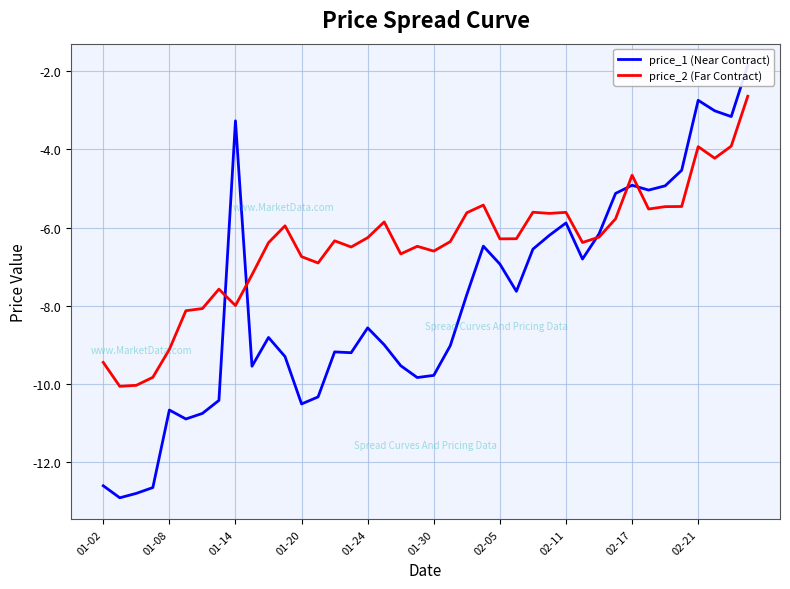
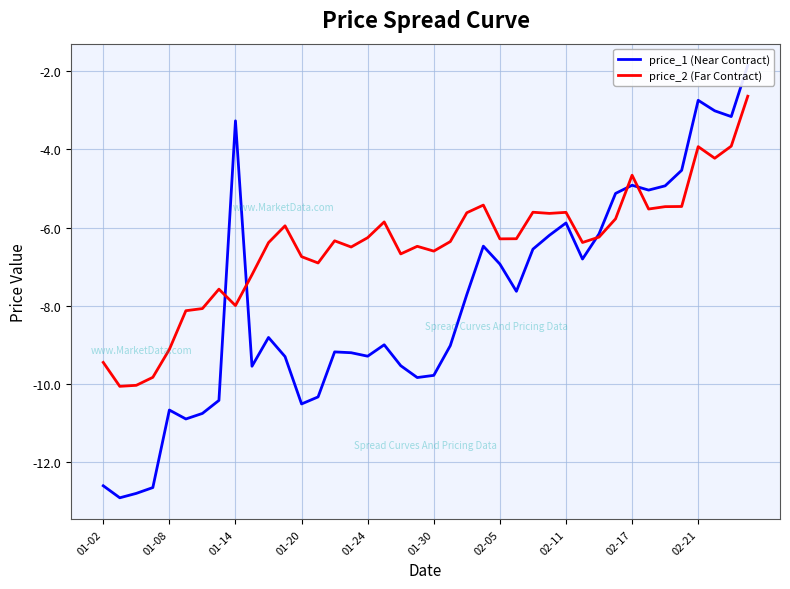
  {
    "price_1 (Near Contract)": {
      "01-02": -12.6,
      "01-08": -10.7,
      "01-14": -3.3,
      "01-20": -10.5,
-     "01-24": -8.6,
+     "01-24": -9.3,
      "01-30": -9.8,
      "02-05": -6.9,
      "02-11": -5.9,
      "02-17": -4.9,
      "02-21": -2.7
    },
    "price_2 (Far Contract)": {
      "01-02": -9.5,
      "01-08": -9.1,
      "01-14": -8.0,
      "01-20": -6.7,
      "01-24": -6.3,
      "01-30": -6.6,
      "02-05": -6.3,
      "02-11": -5.6,
      "02-17": -4.7,
      "02-21": -3.9
    }
  }
